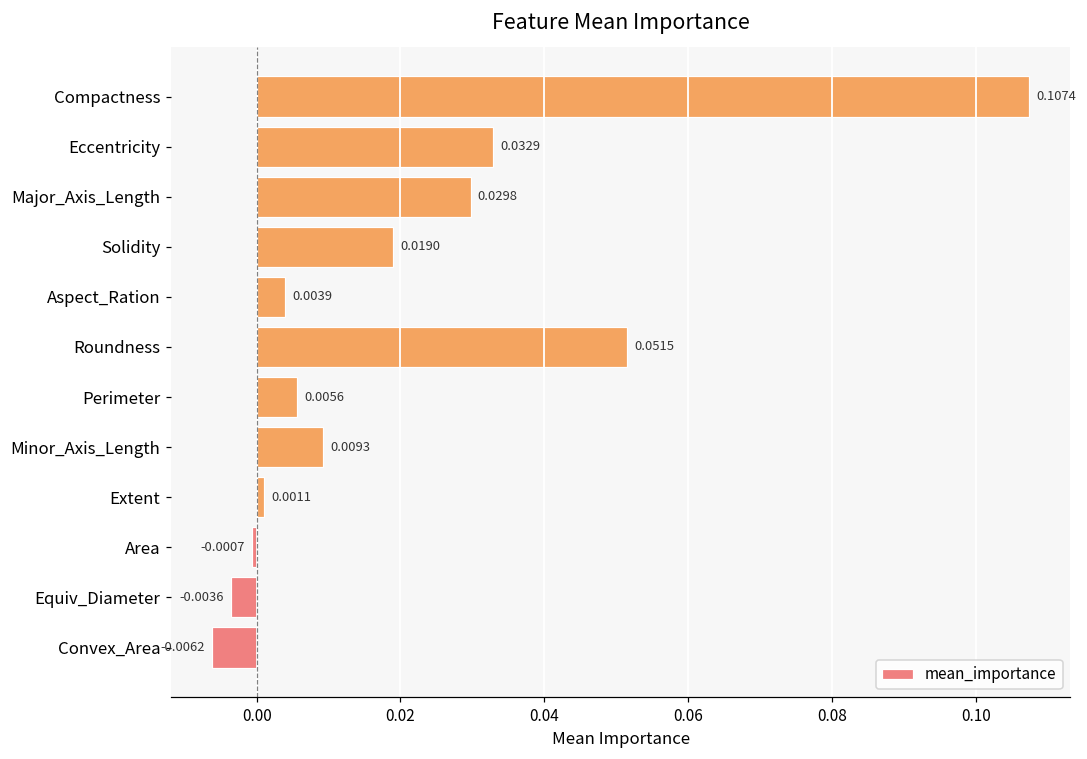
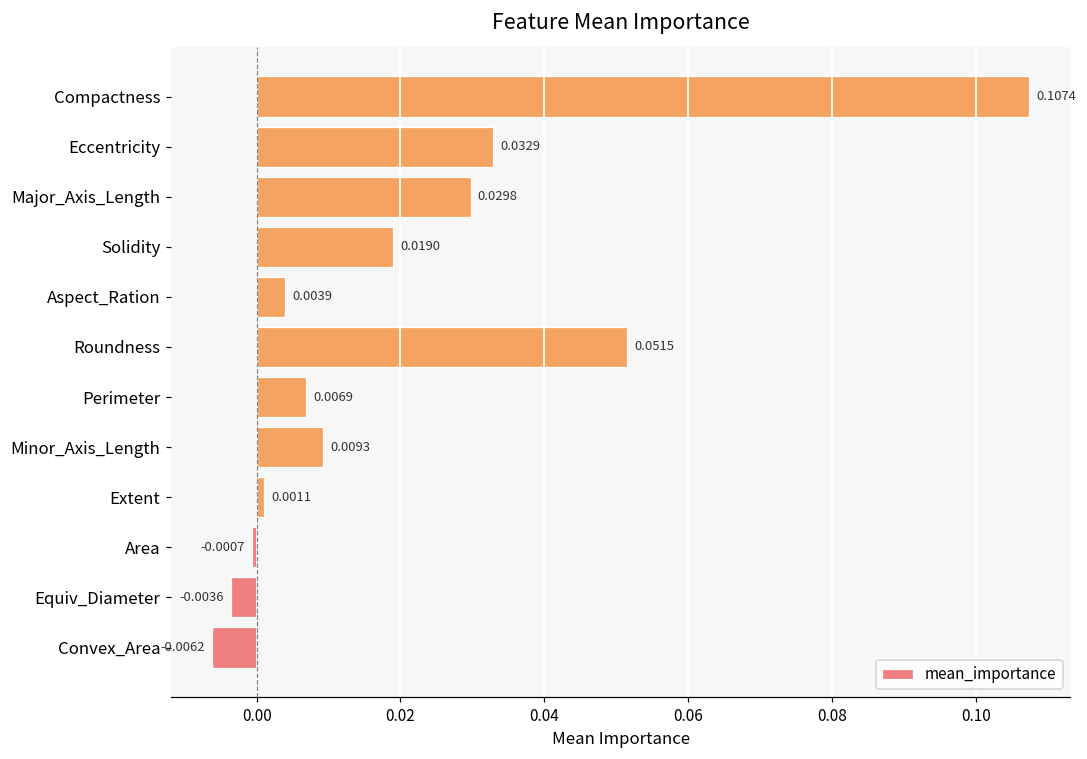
  {
    "Compactness": 0.1074,
    "Eccentricity": 0.0329,
    "Major_Axis_Length": 0.0298,
    "Solidity": 0.0190,
    "Aspect_Ration": 0.0039,
    "Roundness": 0.0515,
-   "Perimeter": 0.0056,
+   "Perimeter": 0.0069,
    "Minor_Axis_Length": 0.0093,
    "Extent": 0.0011,
    "Area": -0.0007,
    "Equiv_Diameter": -0.0036,
    "Convex_Area": -0.0062
  }
